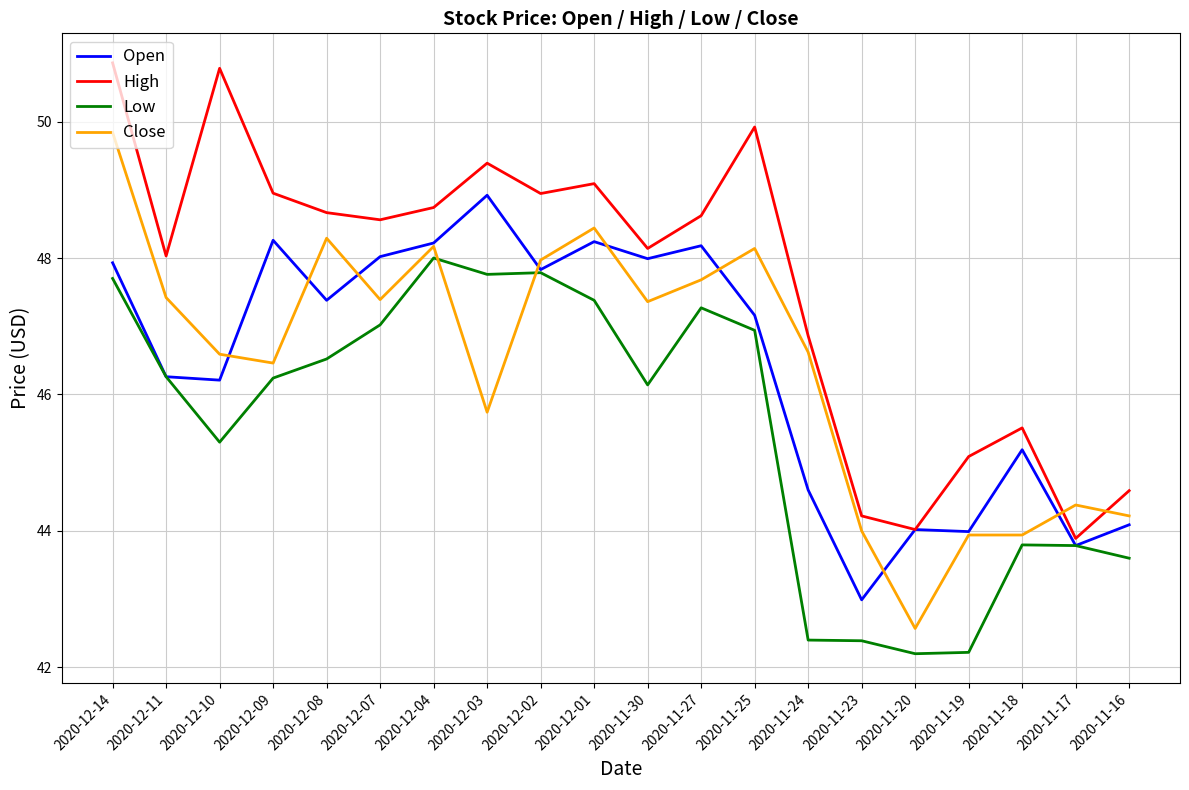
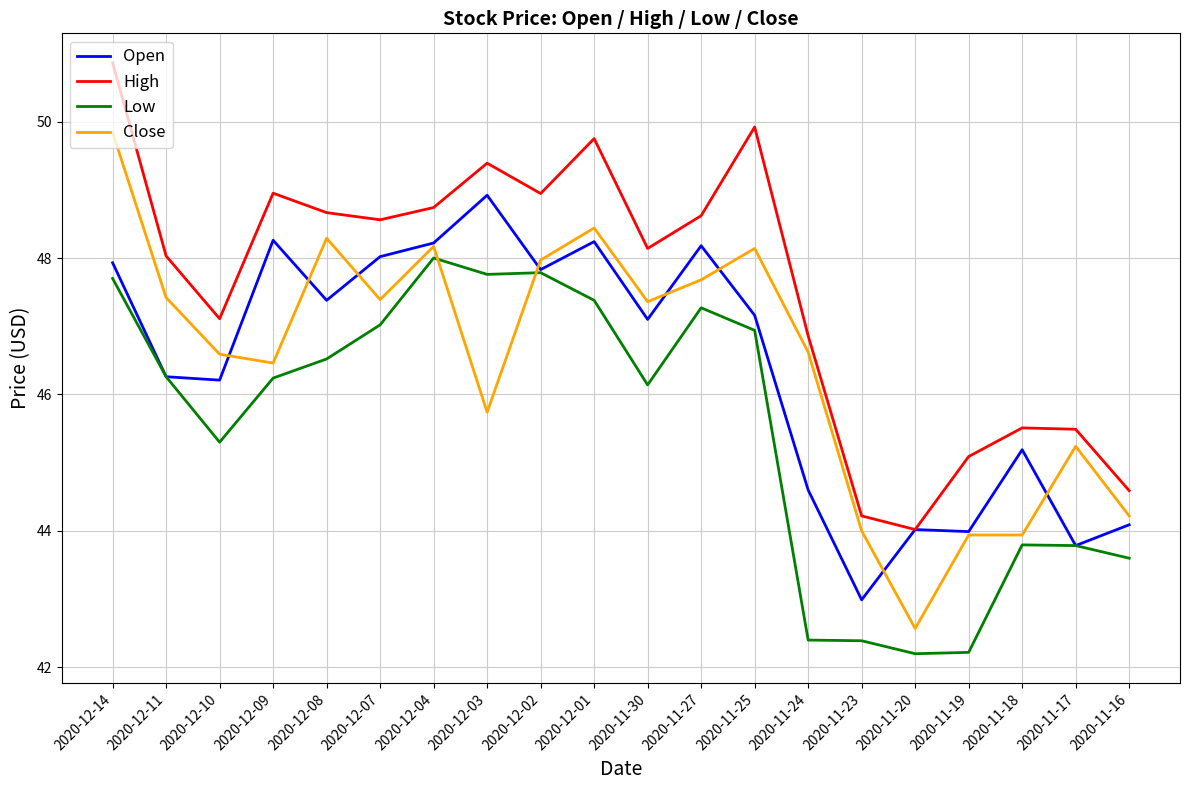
  {
    "Open": {
      "2020-12-14": 47.9,
      "2020-12-10": 46.2,
      "2020-12-09": 48.3,
      "2020-12-08": 47.4,
      "2020-12-07": 48.0,
      "2020-12-04": 48.2,
      "2020-12-03": 48.9,
      "2020-12-02": 47.8,
      "2020-12-01": 48.2,
-     "2020-11-30": 48.0,
+     "2020-11-30": 47.1,
      "2020-11-27": 48.2,
      "2020-11-25": 47.2,
      "2020-11-24": 44.6,
      "2020-11-23": 43.0,
      "2020-11-19": 44.0,
      "2020-11-18": 45.2,
      "2020-11-16": 44.1
    },
    "High": {
      "2020-12-11": 48.0,
-     "2020-12-10": 50.8,
+     "2020-12-10": 47.1,
      "2020-12-09": 49.0,
      "2020-12-08": 48.7,
      "2020-12-07": 48.6,
      "2020-12-04": 48.7,
      "2020-12-03": 49.4,
      "2020-12-02": 48.9,
-     "2020-12-01": 49.1,
+     "2020-12-01": 49.8,
      "2020-11-30": 48.1,
      "2020-11-27": 48.6,
      "2020-11-25": 49.9,
      "2020-11-24": 46.9,
      "2020-11-23": 44.2,
      "2020-11-19": 45.1,
      "2020-11-18": 45.5,
-     "2020-11-17": 43.9,
+     "2020-11-17": 45.5,
      "2020-11-16": 44.6
    },
    "Low": {
      "2020-12-14": 47.7,
      "2020-12-10": 45.3,
      "2020-12-09": 46.2,
      "2020-12-08": 46.5,
      "2020-12-07": 47.0,
      "2020-12-04": 48.0,
      "2020-12-03": 47.8,
      "2020-12-02": 47.8,
      "2020-12-01": 47.4,
      "2020-11-30": 46.1,
      "2020-11-27": 47.3,
      "2020-11-25": 46.9,
      "2020-11-24": 42.4,
      "2020-11-23": 42.4,
      "2020-11-20": 42.2,
      "2020-11-19": 42.2,
      "2020-11-18": 43.8,
      "2020-11-16": 43.6
    },
    "Close": {
      "2020-12-11": 47.4,
      "2020-12-10": 46.6,
      "2020-12-09": 46.5,
      "2020-12-08": 48.3,
      "2020-12-07": 47.4,
      "2020-12-04": 48.2,
      "2020-12-03": 45.7,
      "2020-12-02": 48.0,
      "2020-12-01": 48.4,
      "2020-11-30": 47.4,
      "2020-11-27": 47.7,
      "2020-11-25": 48.1,
      "2020-11-24": 46.6,
      "2020-11-23": 44.0,
      "2020-11-20": 42.6,
      "2020-11-19": 43.9,
      "2020-11-18": 43.9,
-     "2020-11-17": 44.4,
+     "2020-11-17": 45.2,
      "2020-11-16": 44.2
    }
  }
